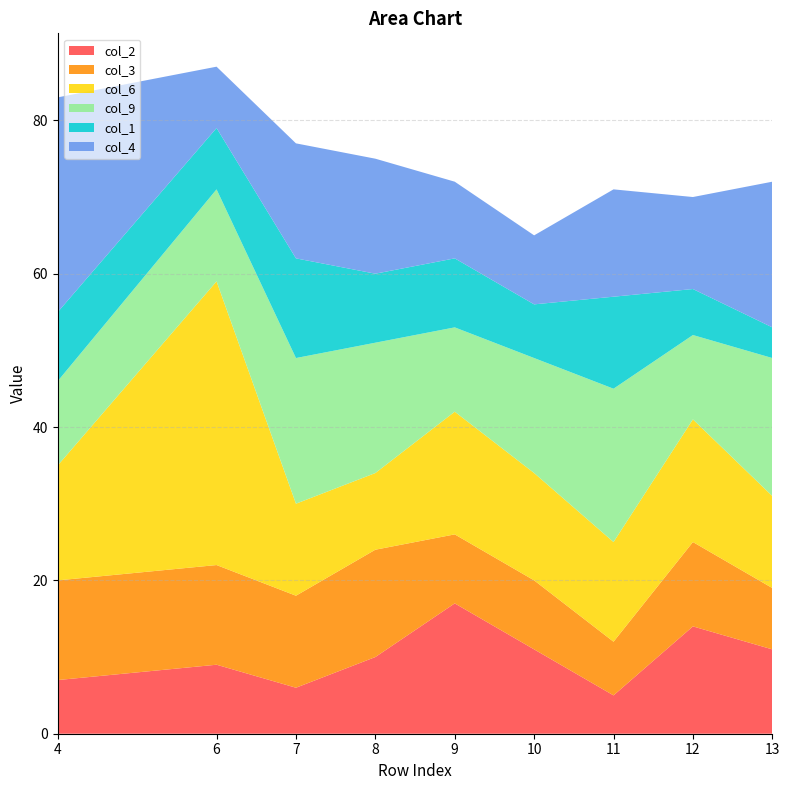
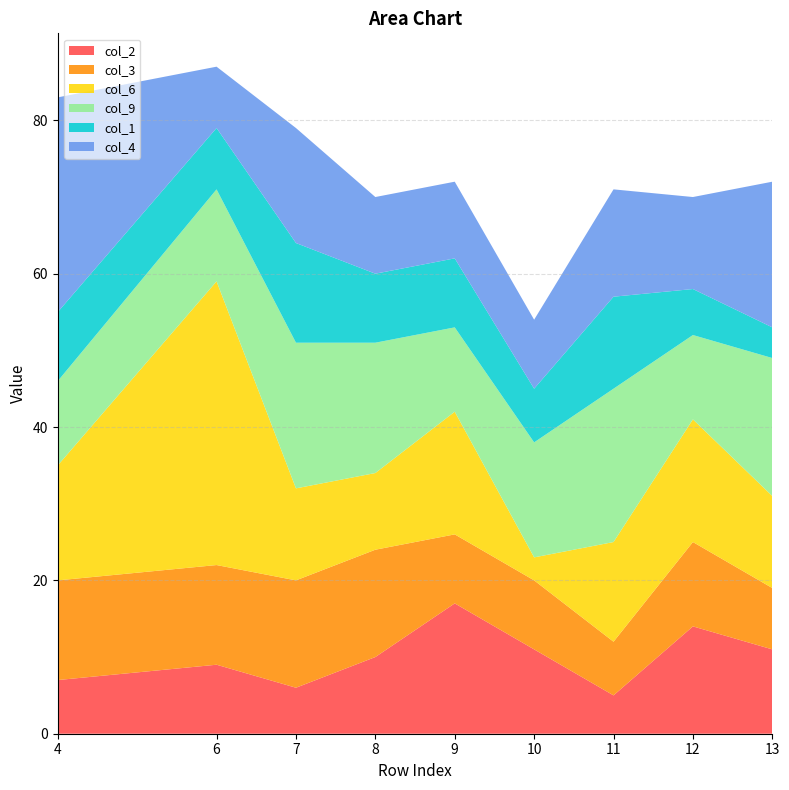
  {
    "col_2": {
      "4": 7,
      "6": 9,
      "7": 6,
      "8": 10,
      "9": 17,
      "10": 11,
      "11": 5,
      "12": 14,
      "13": 11
    },
    "col_3": {
      "4": 13,
      "6": 13,
-     "7": 12,
+     "7": 14,
      "8": 14,
      "9": 9,
      "10": 9,
      "11": 7,
      "12": 11,
      "13": 8
    },
    "col_6": {
      "4": 15,
      "6": 37,
      "7": 12,
      "8": 10,
      "9": 16,
-     "10": 14,
+     "10": 3,
      "11": 13,
      "12": 16,
      "13": 12
    },
    "col_9": {
      "4": 11,
      "6": 12,
      "7": 19,
      "8": 17,
      "9": 11,
      "10": 15,
      "11": 20,
      "12": 11,
      "13": 18
    },
    "col_1": {
      "4": 9,
      "6": 8,
      "7": 13,
      "8": 9,
      "9": 9,
      "10": 7,
      "11": 12,
      "12": 6,
      "13": 4
    },
    "col_4": {
      "4": 28,
      "6": 8,
      "7": 15,
-     "8": 15,
+     "8": 10,
      "9": 10,
      "10": 9,
      "11": 14,
      "12": 12,
      "13": 19
    }
  }
